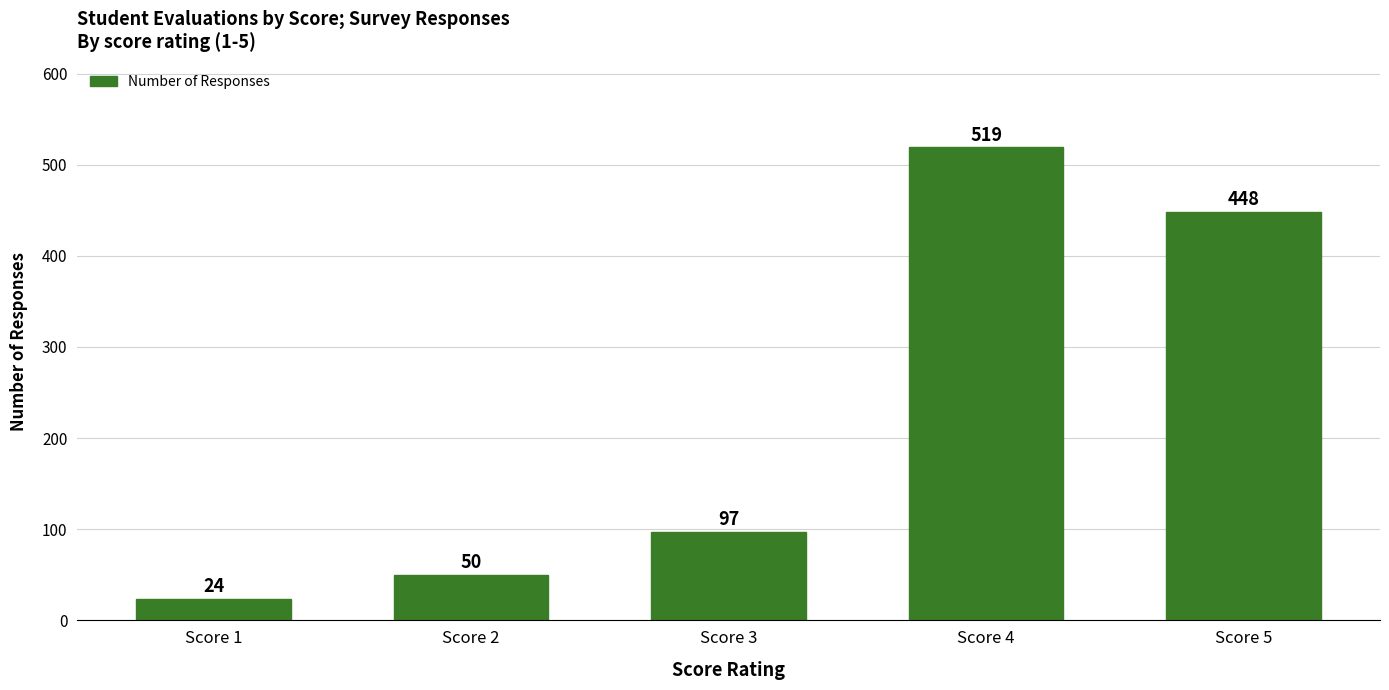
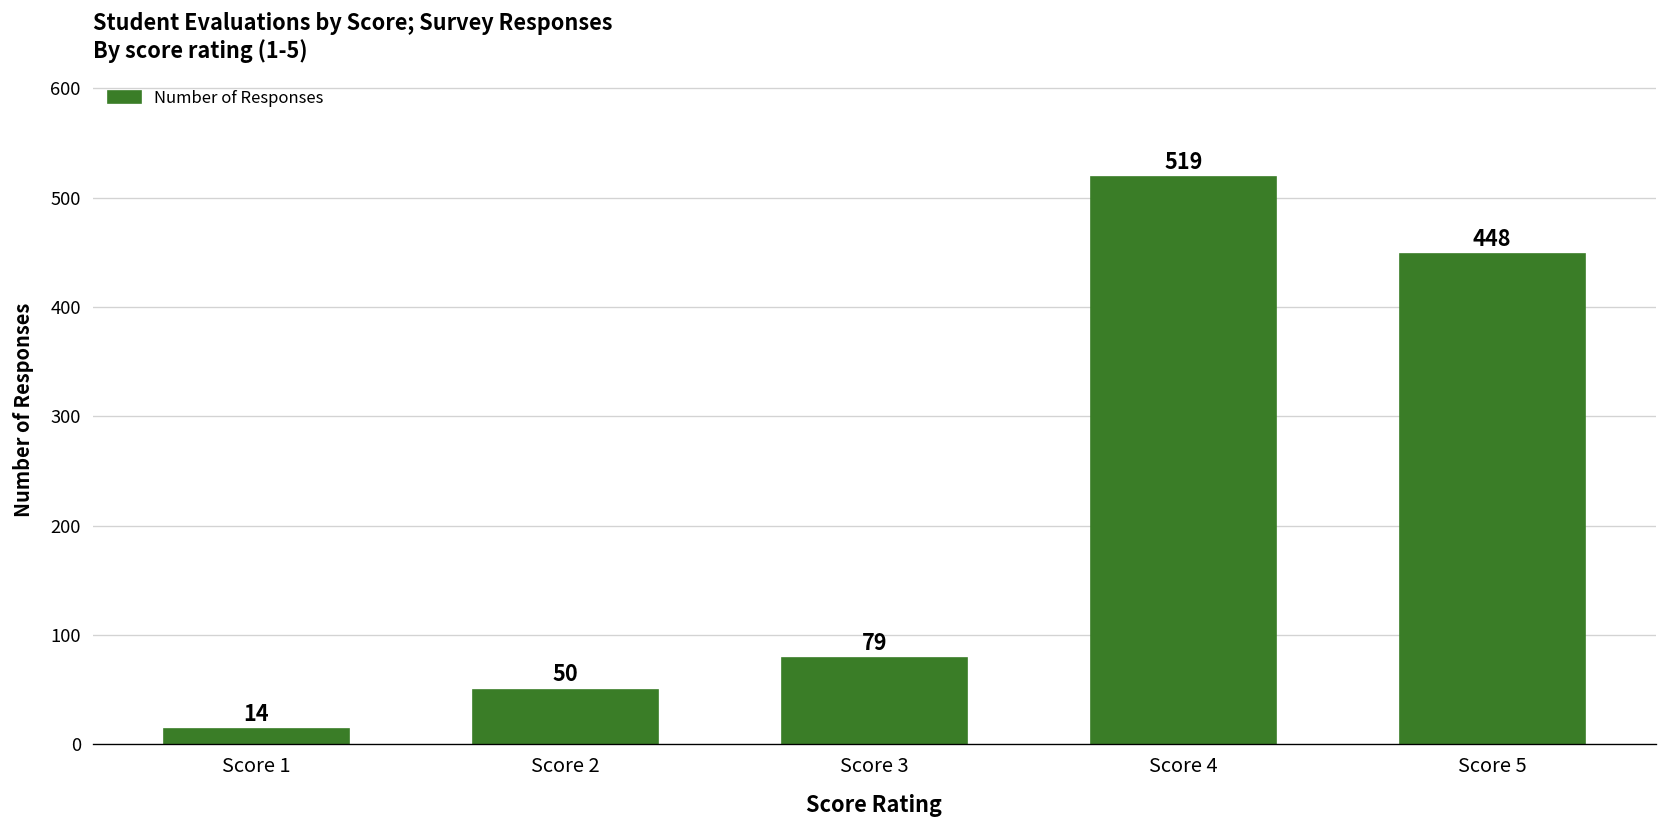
  {
-   "Score 1": 24,
+   "Score 1": 14,
    "Score 2": 50,
-   "Score 3": 97,
+   "Score 3": 79,
    "Score 4": 519,
    "Score 5": 448
  }
